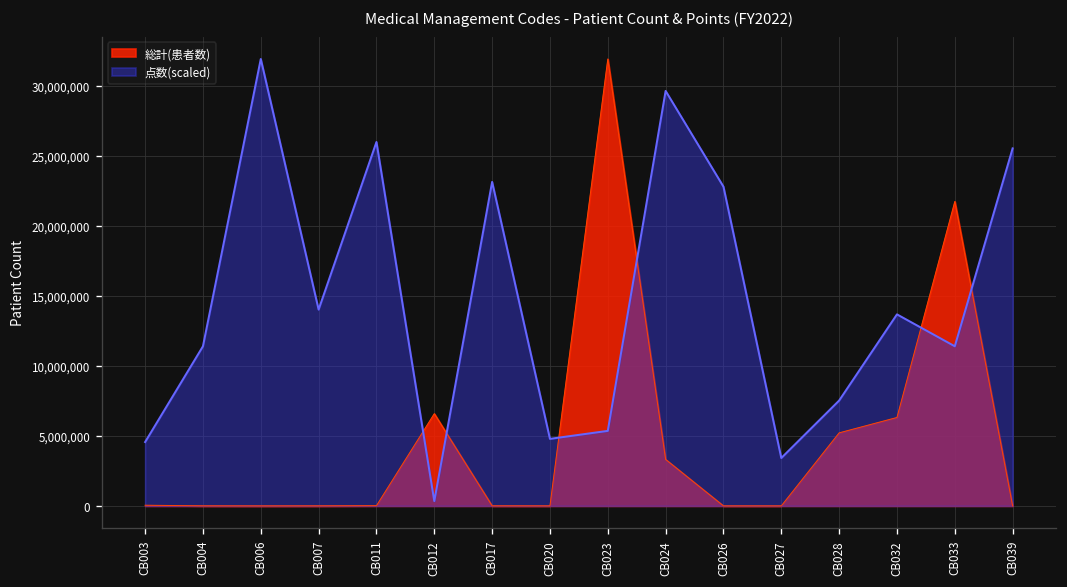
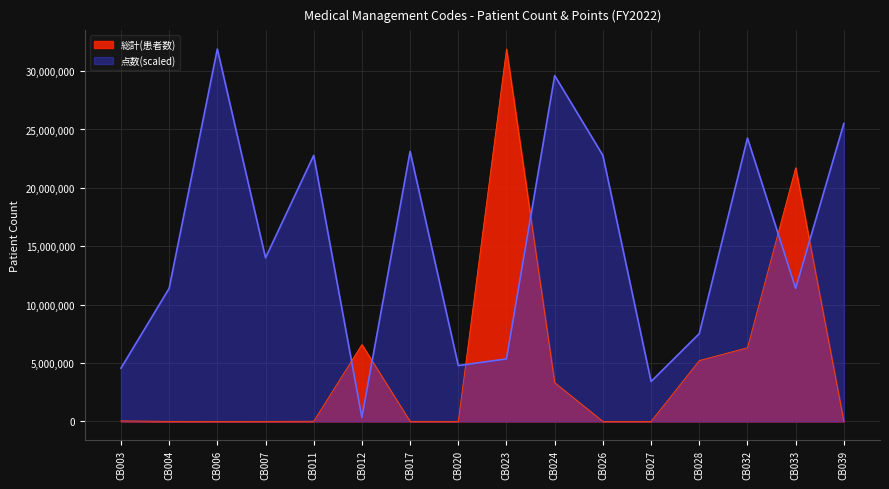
  {
    "総計(患者数)": {
      "CB003": "0",
      "CB004": "0",
      "CB006": "0",
      "CB007": "0",
      "CB011": "0",
      "CB012": "6,600,000",
      "CB017": "0",
      "CB020": "0",
      "CB023": "31,900,000",
      "CB024": "3,300,000",
      "CB026": "0",
      "CB027": "0",
      "CB028": "5,200,000",
      "CB032": "6,300,000",
      "CB033": "21,700,000",
      "CB039": "0"
    },
    "点数(scaled)": {
      "CB003": "4,600,000",
      "CB004": "11,400,000",
      "CB006": "31,900,000",
      "CB007": "14,000,000",
-     "CB011": "26,000,000",
+     "CB011": "22,800,000",
      "CB012": "300,000",
      "CB017": "23,100,000",
      "CB020": "4,800,000",
      "CB023": "5,400,000",
      "CB024": "29,600,000",
      "CB026": "22,800,000",
      "CB027": "3,400,000",
      "CB028": "7,500,000",
-     "CB032": "13,700,000",
+     "CB032": "24,300,000",
      "CB033": "11,400,000",
      "CB039": "25,500,000"
    }
  }
